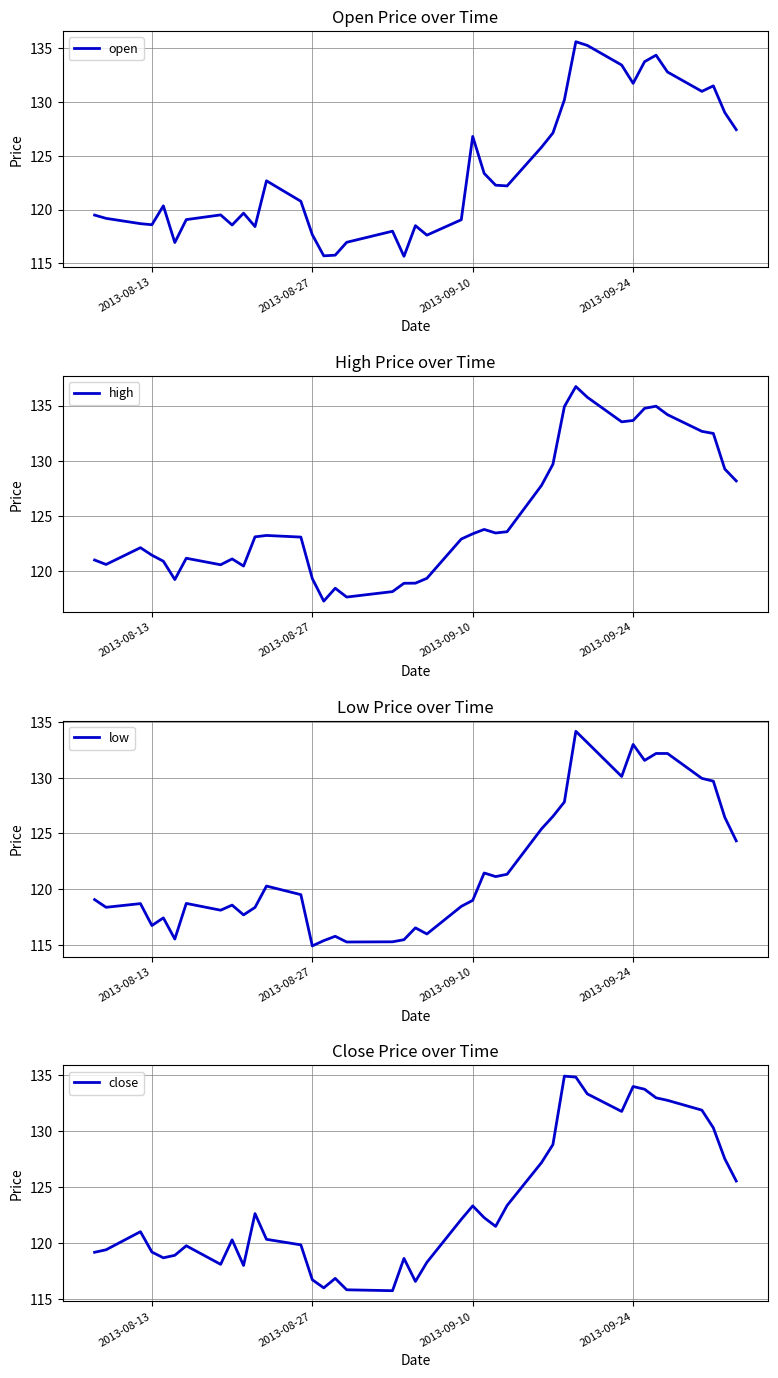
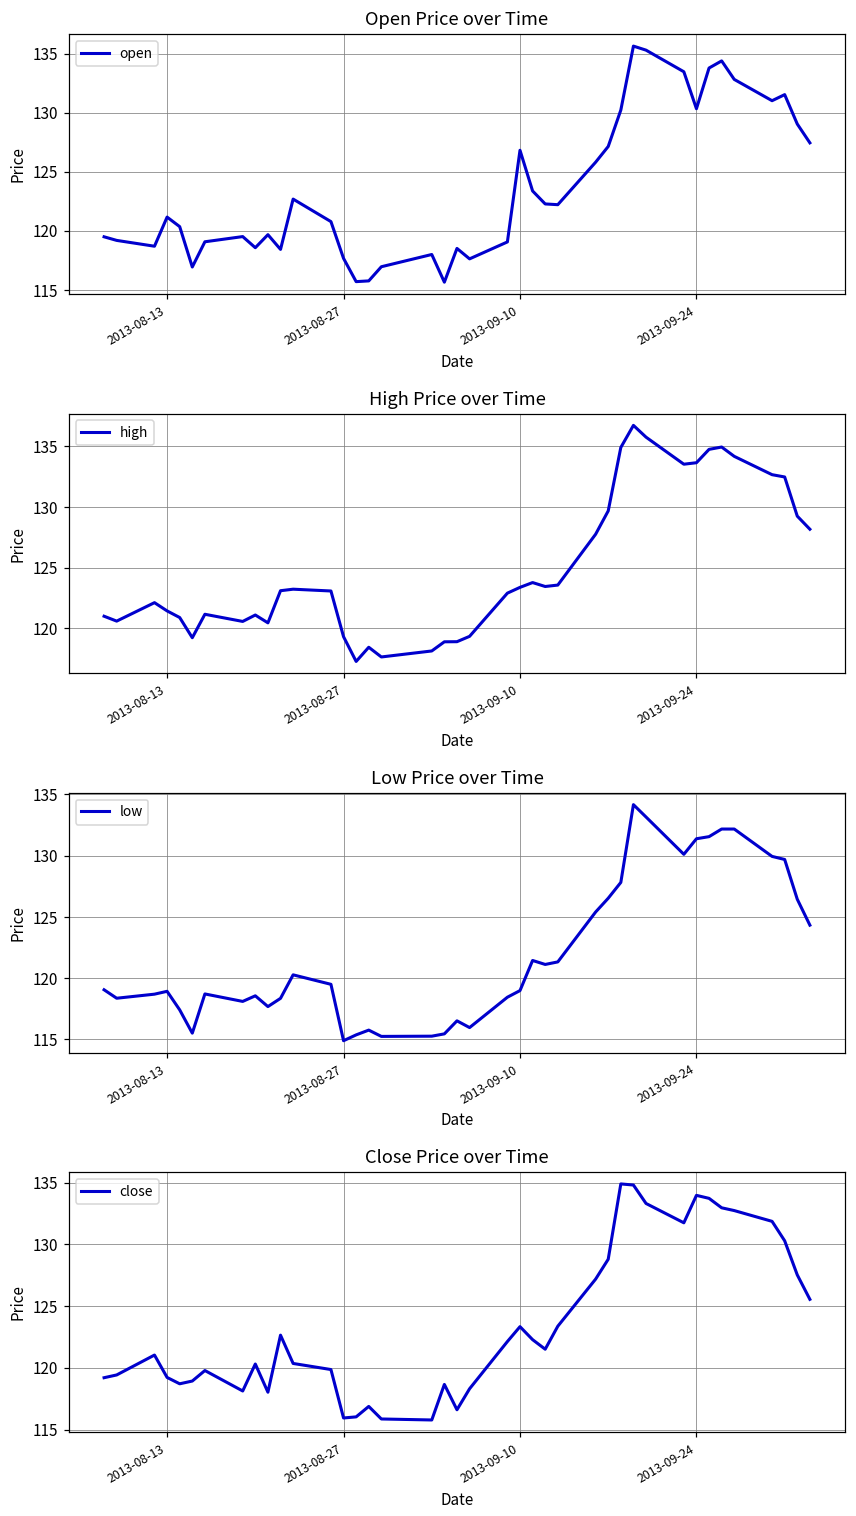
  {
    "Open Price over Time": {
-     "2013-08-13": 118.6,
+     "2013-08-13": 121.2,
      "2013-08-27": 117.7,
      "2013-09-10": 126.8,
-     "2013-09-24": 131.8
+     "2013-09-24": 130.3
    },
    "High Price over Time": {
      "2013-08-13": 121.4,
      "2013-08-27": 119.3,
      "2013-09-10": 123.4,
      "2013-09-24": 133.7
    },
    "Low Price over Time": {
-     "2013-08-13": 116.7,
+     "2013-08-13": 118.9,
      "2013-08-27": 114.9,
      "2013-09-10": 119.0,
-     "2013-09-24": 133.0
+     "2013-09-24": 131.4
    },
    "Close Price over Time": {
      "2013-08-13": 119.2,
-     "2013-08-27": 116.7,
+     "2013-08-27": 115.9,
      "2013-09-10": 123.3,
      "2013-09-24": 134.0
    }
  }
